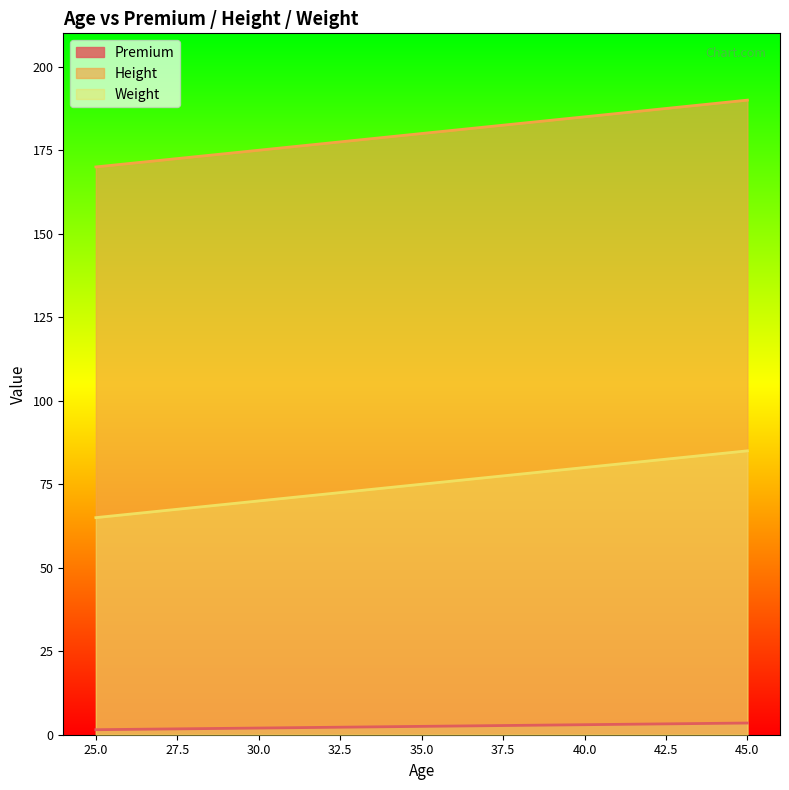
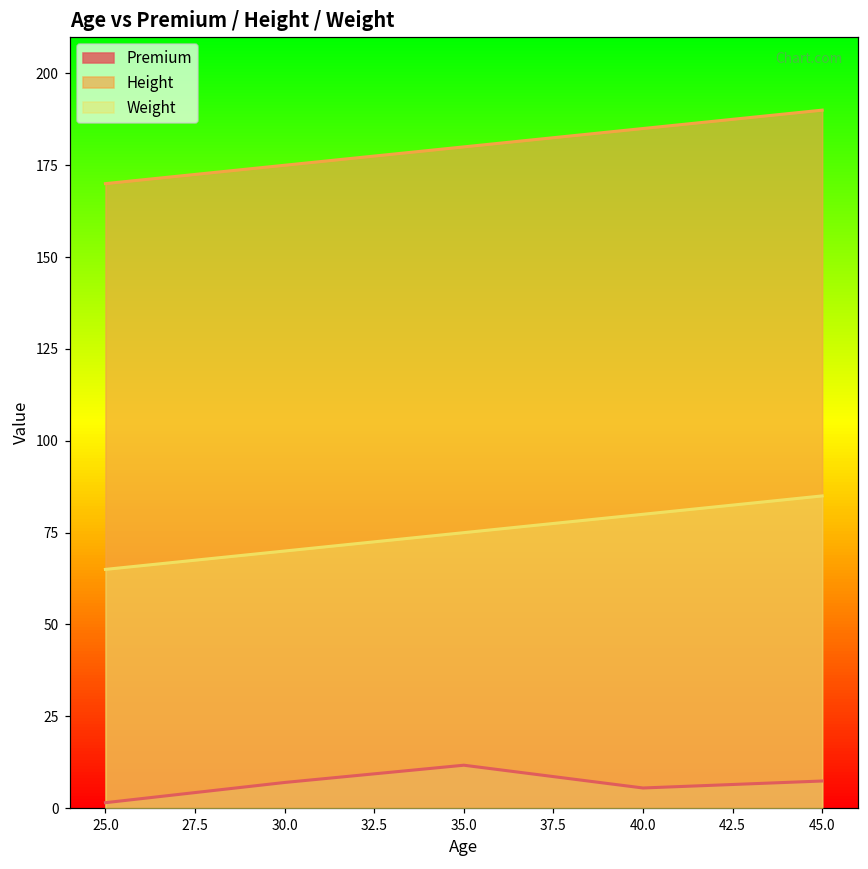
  {
    "Premium": {
      "25.0": 2,
-     "30.0": 2,
-     "35.0": 3,
-     "40.0": 3,
-     "45.0": 4
+     "30.0": 7,
+     "35.0": 12,
+     "40.0": 6,
+     "45.0": 7
    },
    "Height": {
      "25.0": 170,
      "30.0": 175,
      "35.0": 180,
      "40.0": 185,
      "45.0": 190
    },
    "Weight": {
      "25.0": 65,
      "30.0": 70,
      "35.0": 75,
      "40.0": 80,
      "45.0": 85
    }
  }
